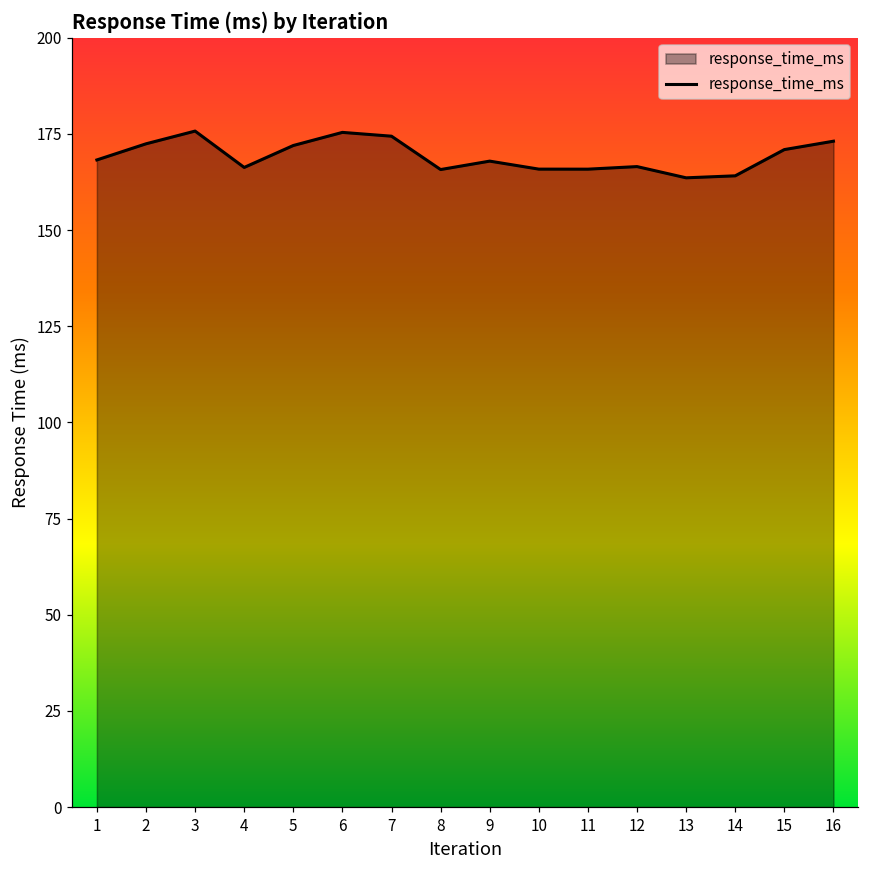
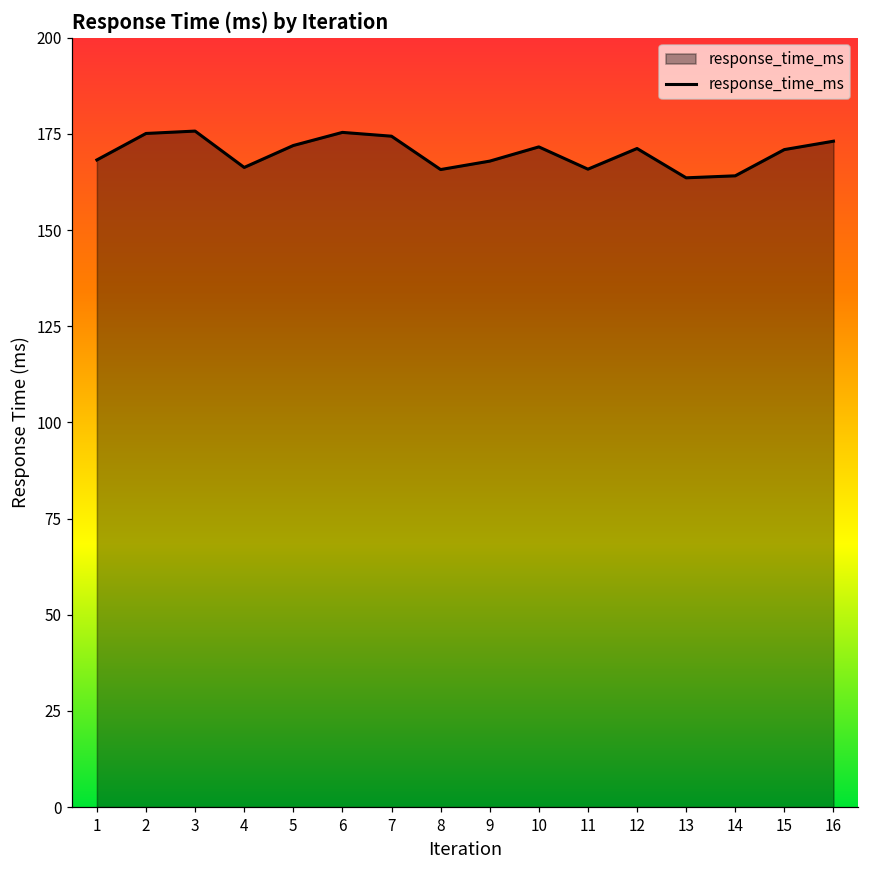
  {
    "1": 168,
-   "2": 172,
+   "2": 175,
    "3": 176,
    "4": 166,
    "5": 172,
    "6": 175,
    "7": 174,
    "8": 166,
    "9": 168,
-   "10": 166,
+   "10": 172,
    "11": 166,
-   "12": 167,
+   "12": 171,
    "13": 164,
    "14": 164,
    "15": 171,
    "16": 173
  }
